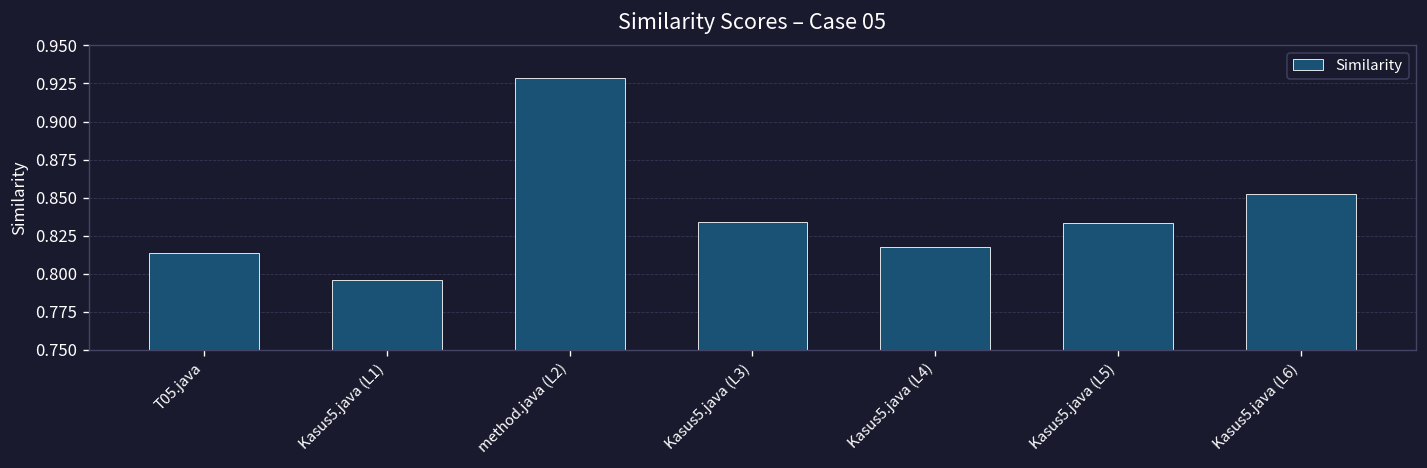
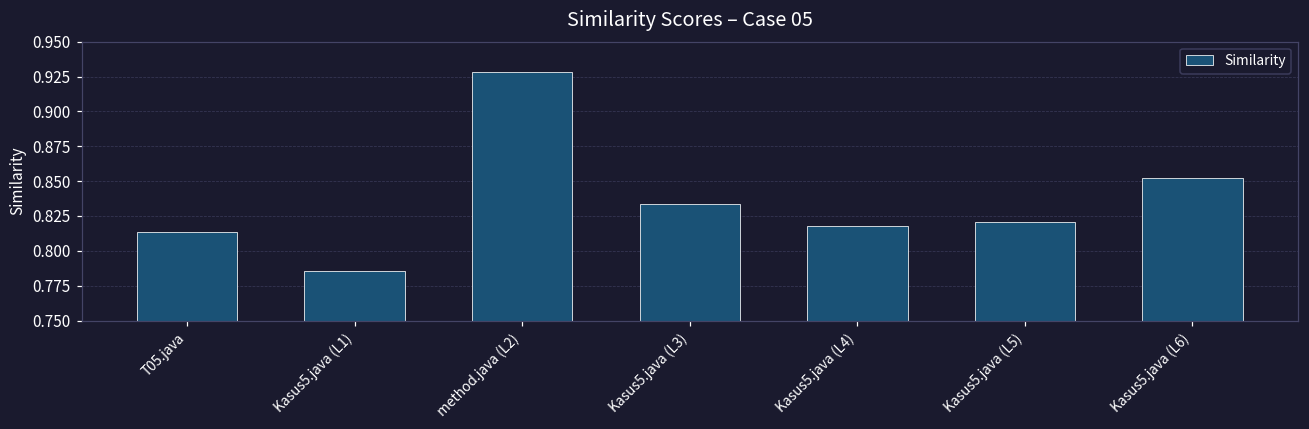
  {
    "T05.java": 0.814,
-   "Kasus5.java (L1)": 0.796,
+   "Kasus5.java (L1)": 0.786,
    "method.java (L2)": 0.928,
    "Kasus5.java (L3)": 0.834,
    "Kasus5.java (L4)": 0.818,
-   "Kasus5.java (L5)": 0.833,
+   "Kasus5.java (L5)": 0.821,
    "Kasus5.java (L6)": 0.853
  }
